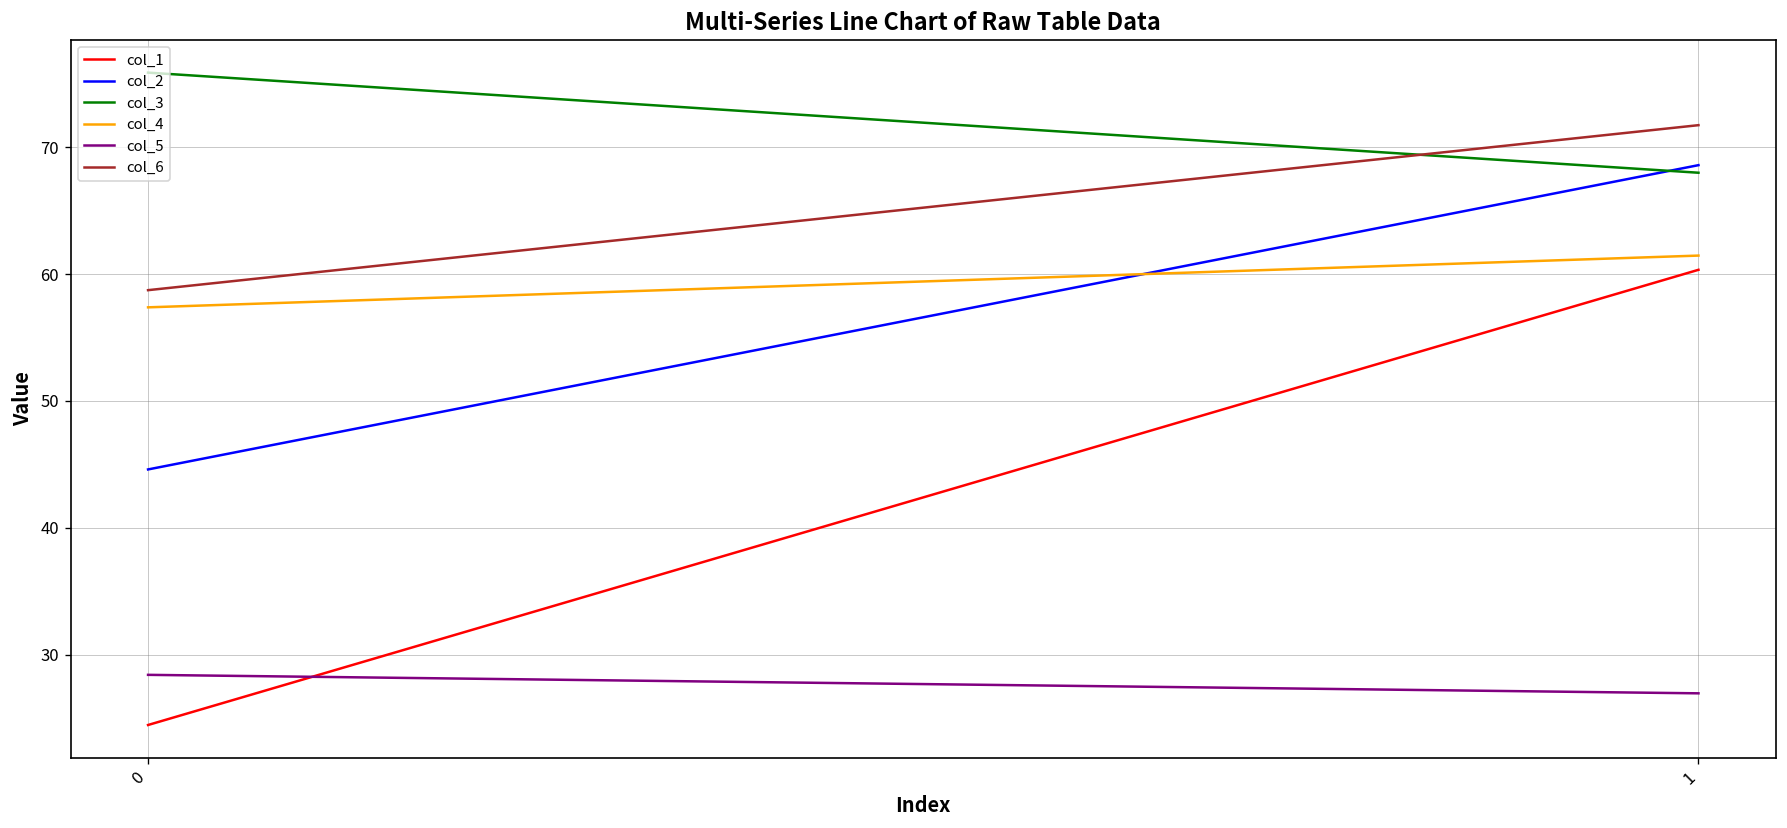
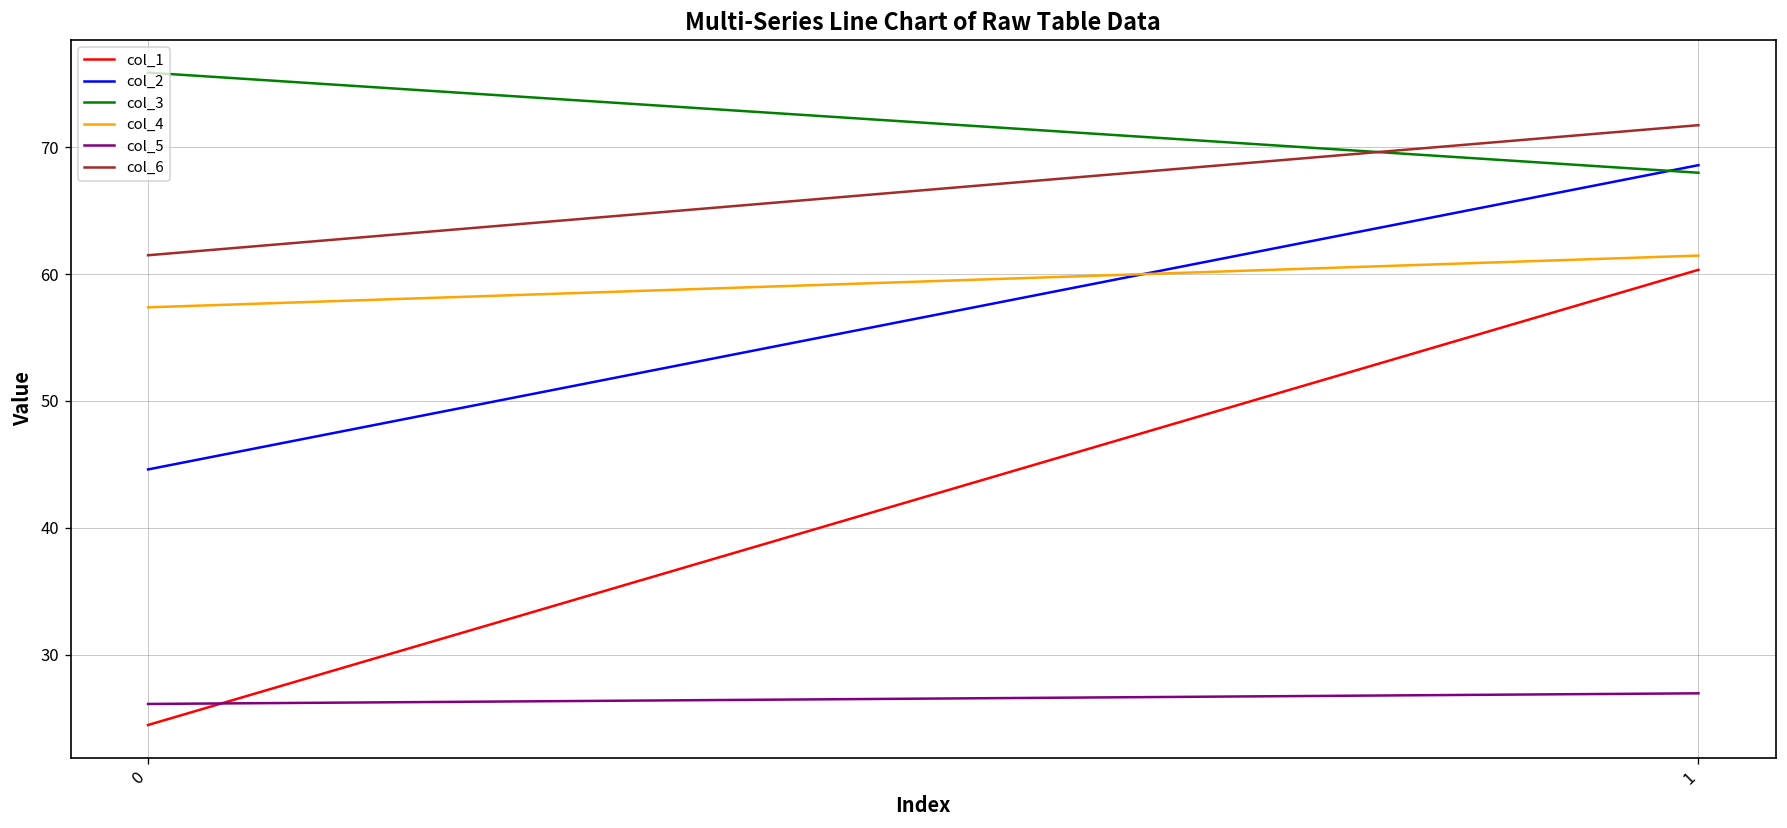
  {
    "col_1": {
      "0": 24.5,
      "1": 60.3
    },
    "col_2": {
      "0": 44.6,
      "1": 68.6
    },
    "col_3": {
      "1": 68.0
    },
    "col_4": {
      "0": 57.4,
      "1": 61.5
    },
    "col_5": {
-     "0": 28.4,
+     "0": 26.1,
      "1": 27.0
    },
    "col_6": {
-     "0": 58.7,
+     "0": 61.5,
      "1": 71.7
    }
  }
